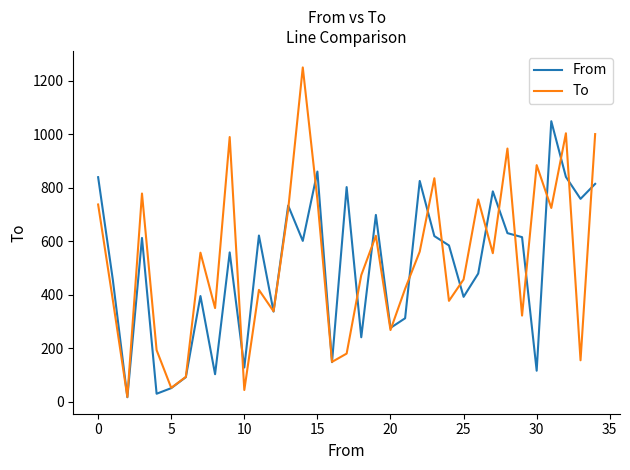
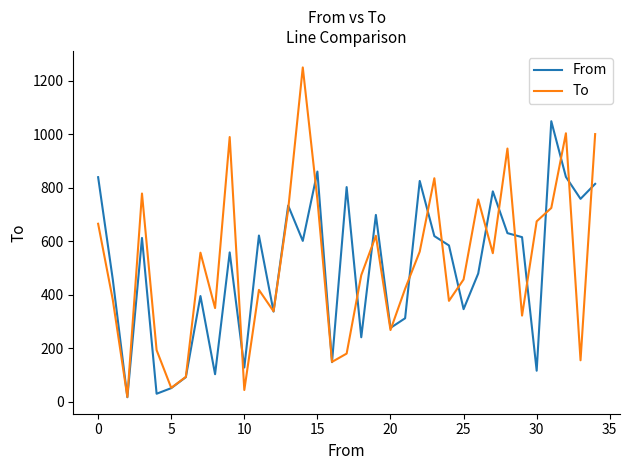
  {
    "From": {
      "0": 840,
      "10": 130,
      "15": 860,
-     "25": 390,
+     "25": 350,
      "30": 120
    },
    "To": {
-     "0": 740,
+     "0": 670,
      "10": 40,
      "15": 760,
      "25": 460,
-     "30": 880
+     "30": 670
    }
  }
